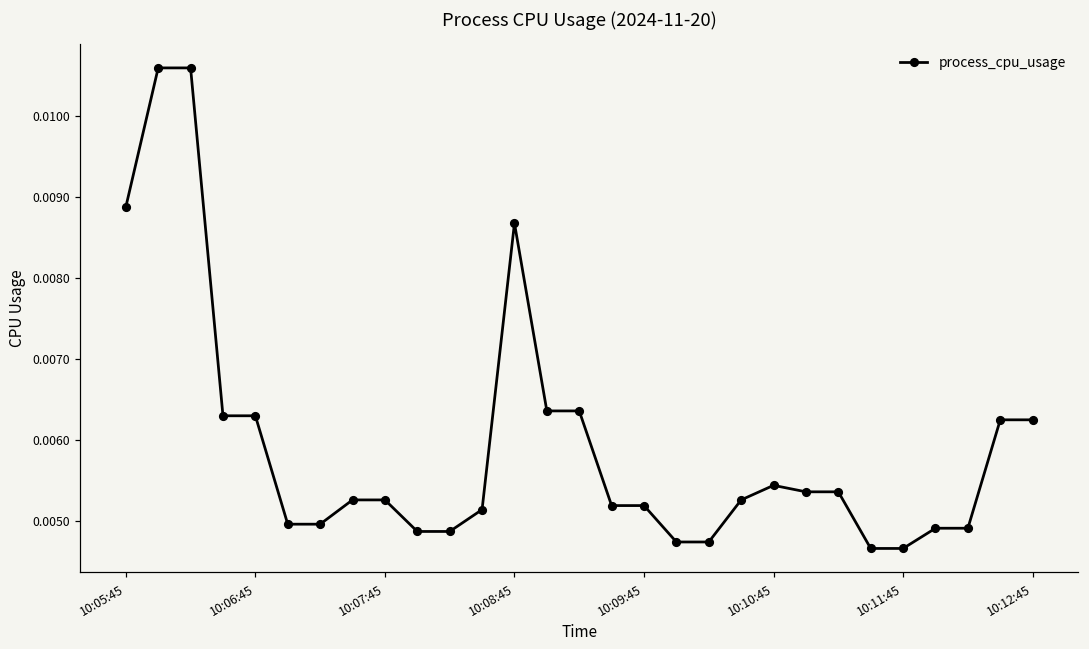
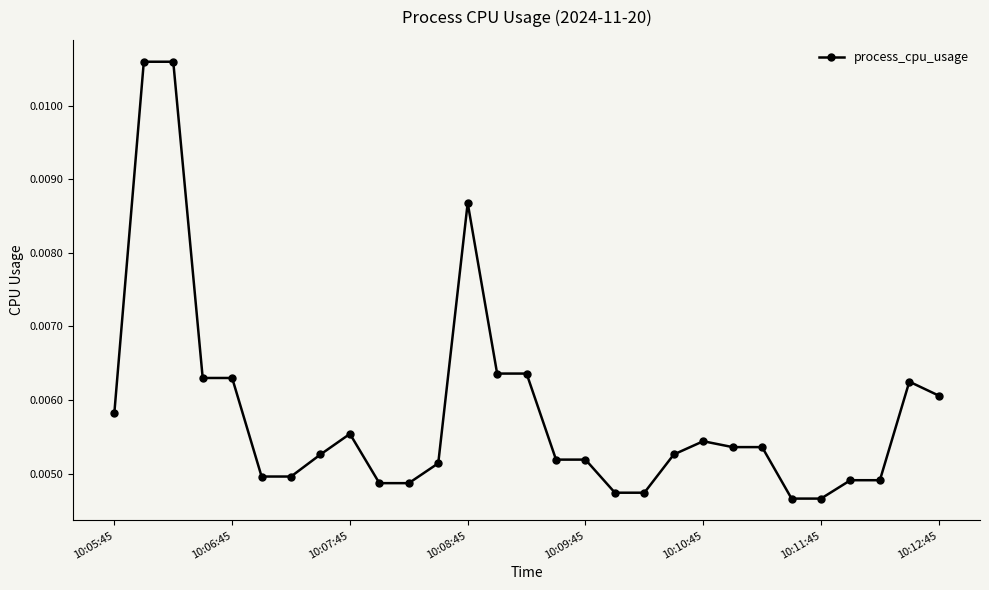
  {
-   "10:05:45": 0.0089,
+   "10:05:45": 0.0058,
    "10:06:45": 0.0063,
-   "10:07:45": 0.0053,
+   "10:07:45": 0.0055,
    "10:08:45": 0.0087,
    "10:09:45": 0.0052,
    "10:10:45": 0.0054,
    "10:11:45": 0.0047,
-   "10:12:45": 0.0063
+   "10:12:45": 0.0061
  }
